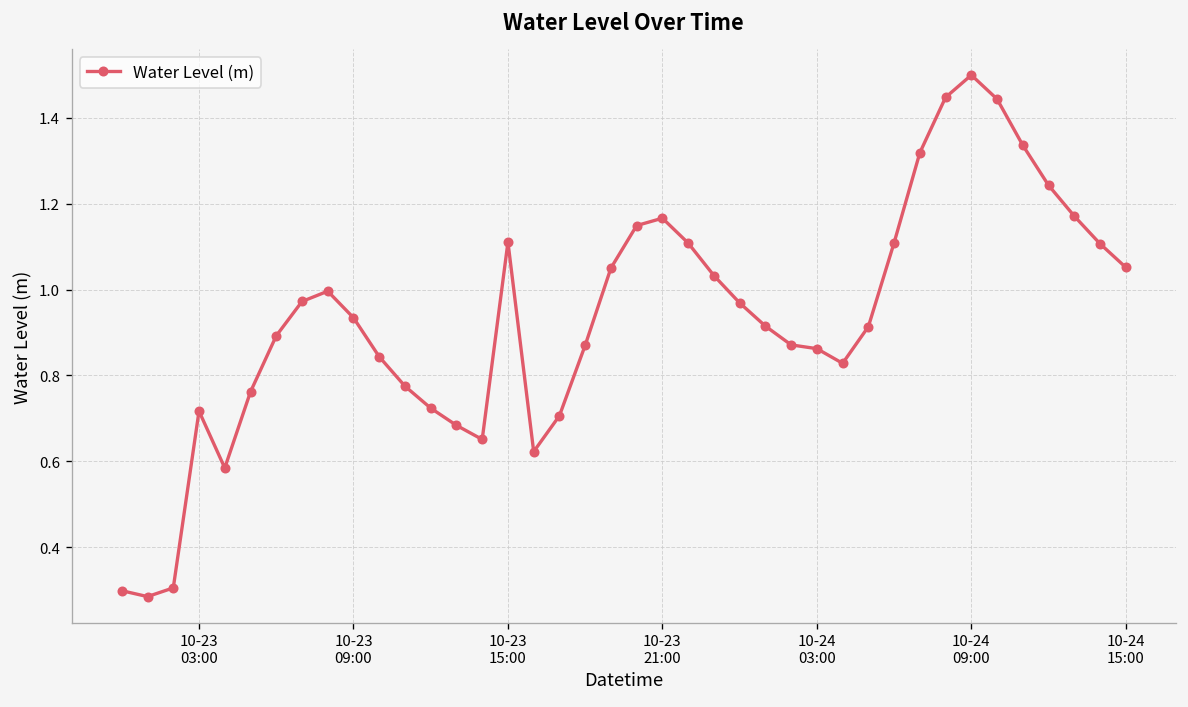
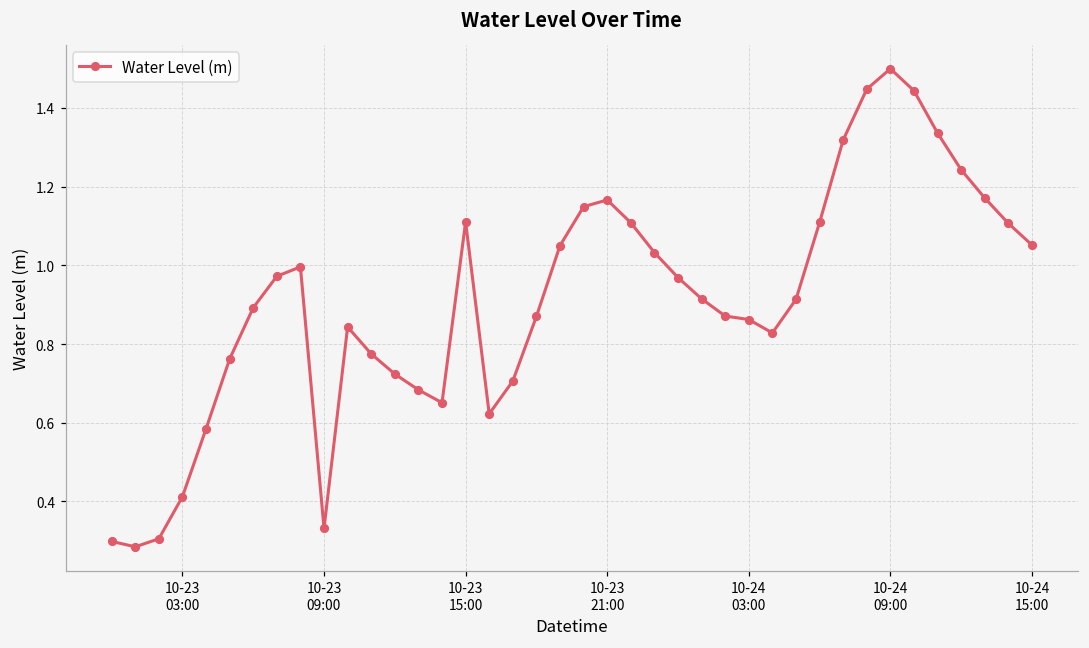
  {
-   "10-23 03:00": 0.72,
-   "10-23 09:00": 0.93,
+   "10-23 03:00": 0.41,
+   "10-23 09:00": 0.33,
    "10-23 15:00": 1.11,
    "10-23 21:00": 1.17,
    "10-24 03:00": 0.86,
    "10-24 09:00": 1.50,
    "10-24 15:00": 1.05
  }
